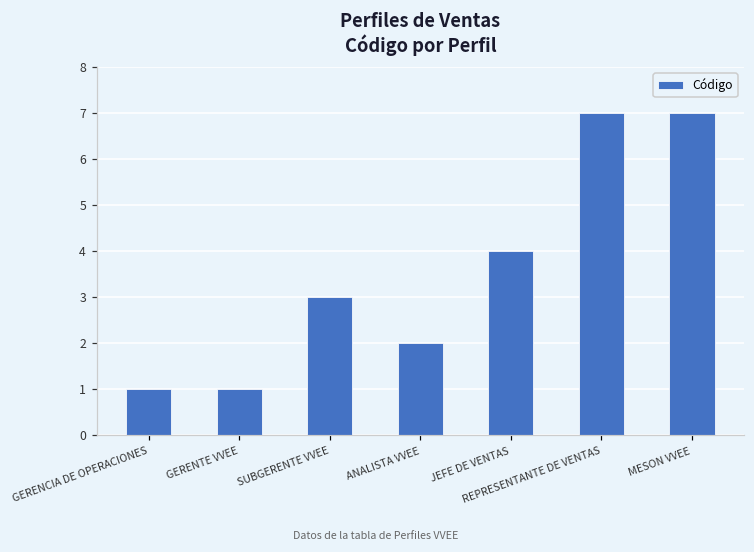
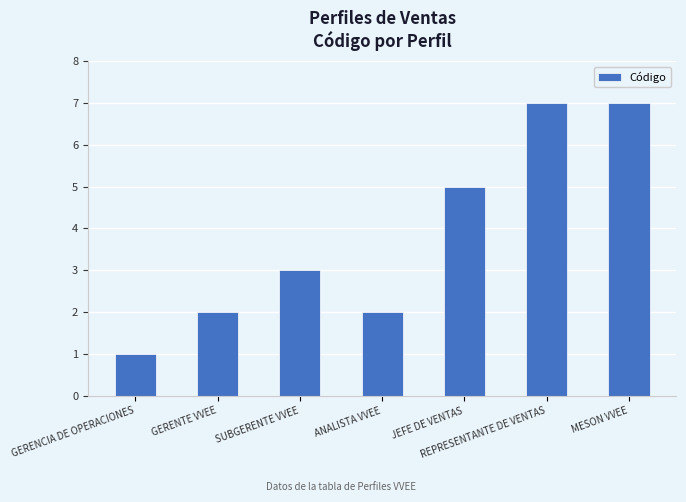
  {
    "GERENCIA DE OPERACIONES": 1,
-   "GERENTE VVEE": 1,
+   "GERENTE VVEE": 2,
    "SUBGERENTE VVEE": 3,
    "ANALISTA VVEE": 2,
-   "JEFE DE VENTAS": 4,
+   "JEFE DE VENTAS": 5,
    "REPRESENTANTE DE VENTAS": 7,
    "MESON VVEE": 7
  }
